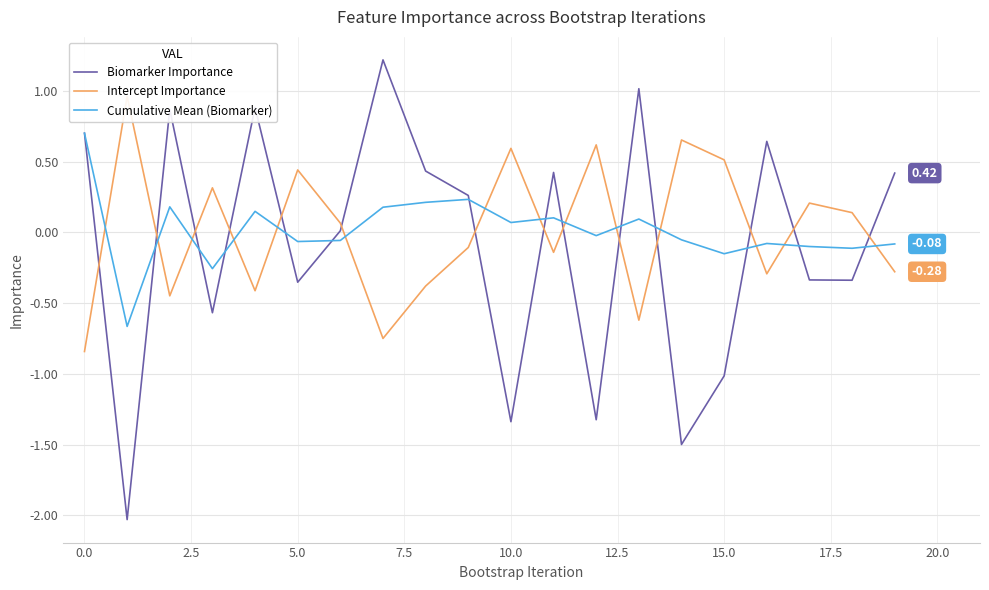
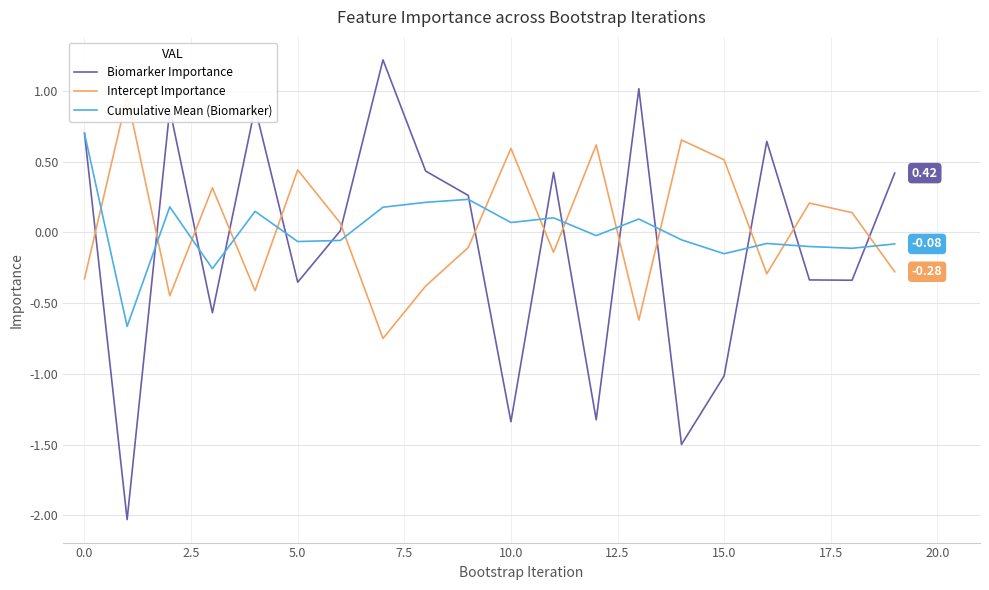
  {
    "Biomarker Importance": {
      "5.0": -0.35,
      "10.0": -1.34,
      "15.0": -1.01
    },
    "Intercept Importance": {
-     "0.0": -0.84,
+     "0.0": -0.33,
      "5.0": 0.44,
      "10.0": 0.59,
      "15.0": 0.51
    },
    "Cumulative Mean (Biomarker)": {
      "5.0": -0.06,
      "10.0": 0.07,
      "15.0": -0.15
    }
  }
